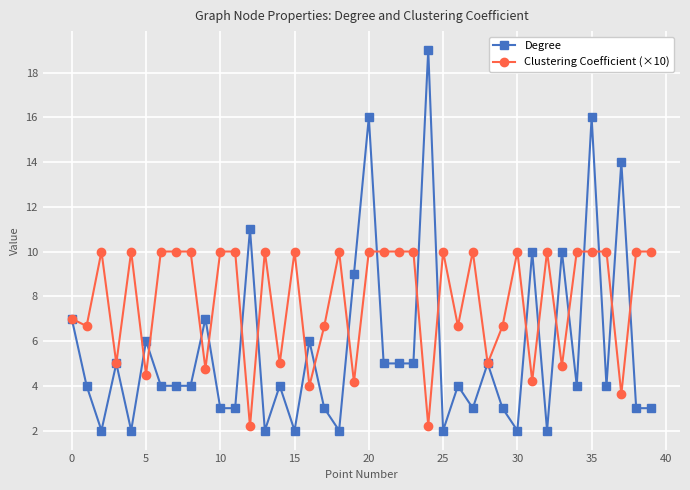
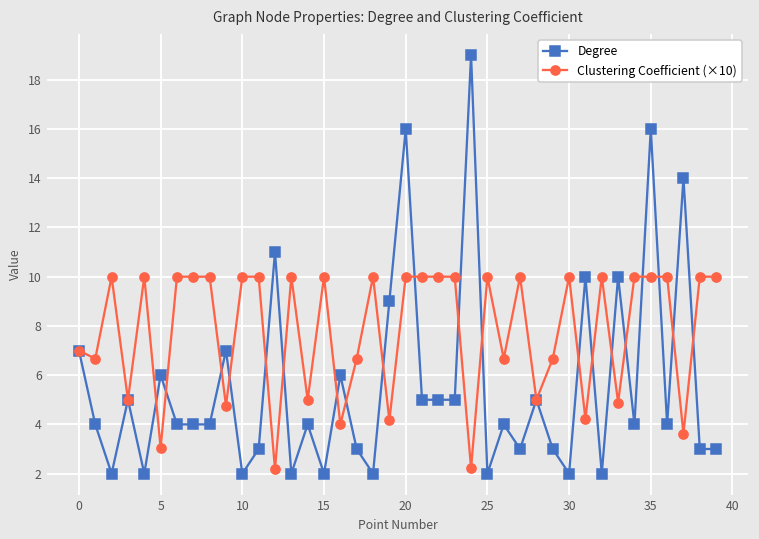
  {
    "Degree": {
      "5": 6,
-     "10": 3,
+     "10": 2,
      "15": 2,
      "20": 16,
      "25": 2,
      "30": 2,
      "35": 16
    },
    "Clustering Coefficient (×10)": {
-     "5": 4.5,
+     "5": 3.1,
      "10": 10.0,
      "15": 10.0,
      "20": 10.0,
      "25": 10.0,
      "30": 10.0,
      "35": 10.0
    }
  }
